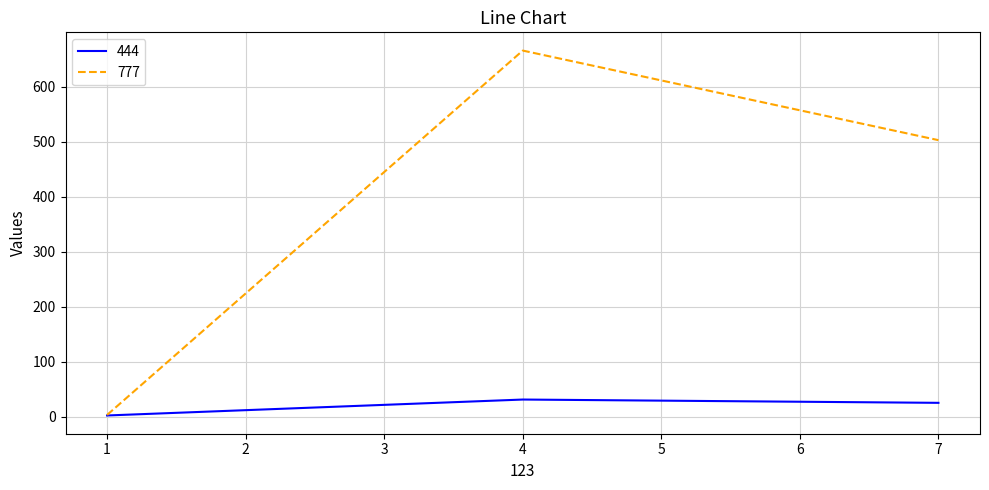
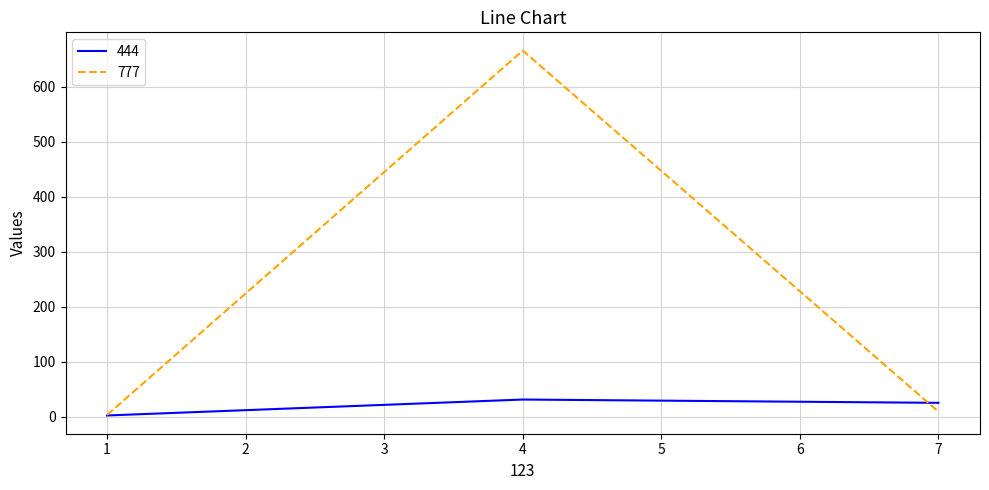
  {
    "444": {
      "4": 30,
      "7": 30
    },
    "777": {
      "4": 670,
-     "7": 500
+     "7": 10
    }
  }
